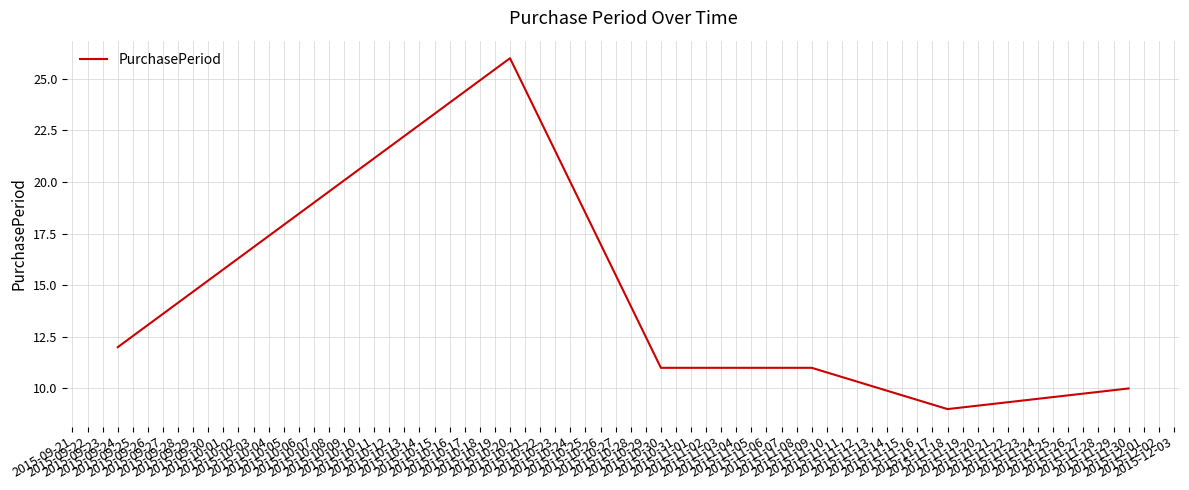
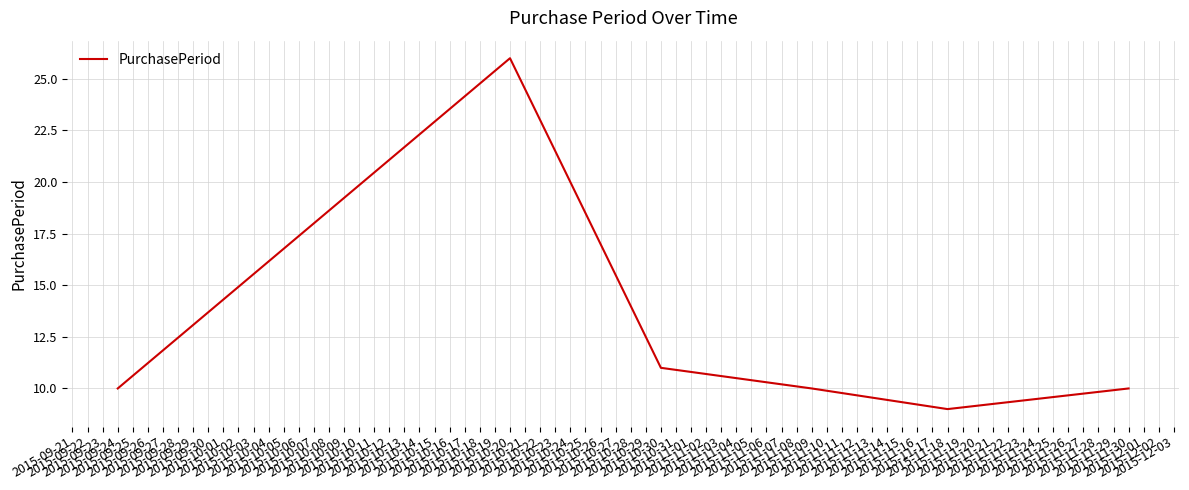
  {
-   "2015-09-24": 12,
+   "2015-09-24": 10,
    "2015-10-20": 26,
    "2015-10-30": 11,
-   "2015-11-09": 11,
+   "2015-11-09": 10,
    "2015-11-18": 9,
    "2015-11-30": 10
  }
